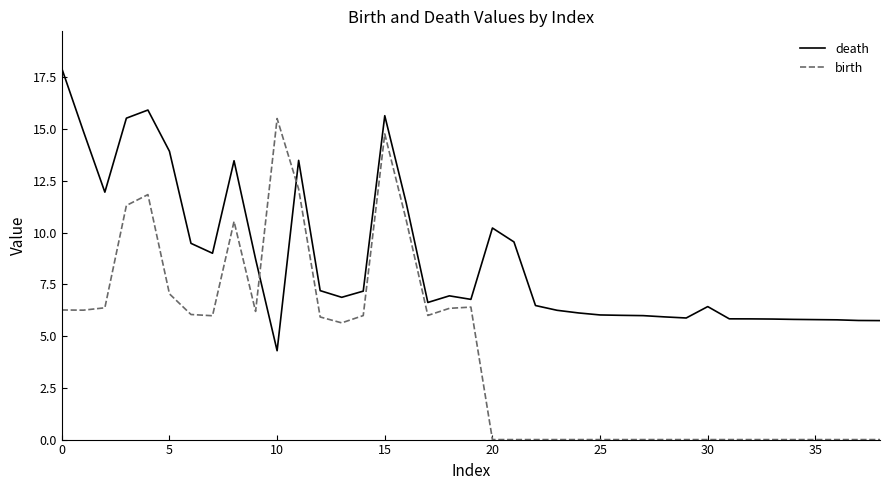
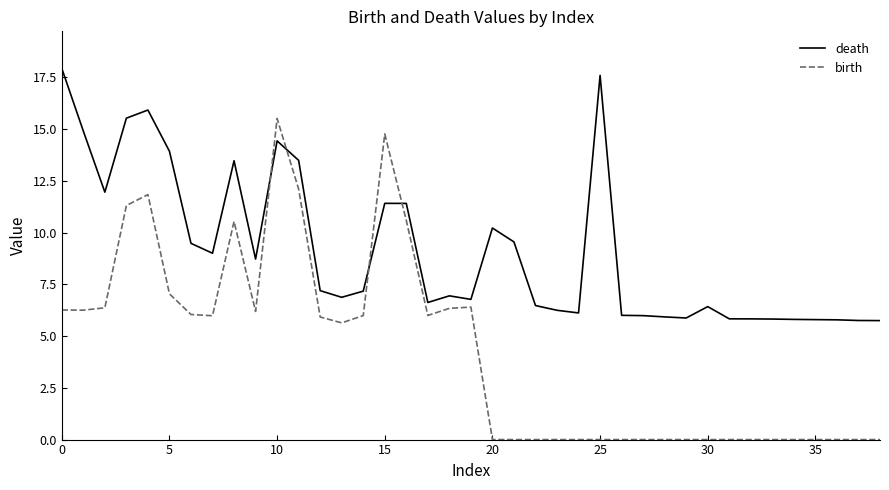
  {
    "death": {
      "0": 17.9,
      "5": 13.9,
-     "10": 4.3,
-     "15": 15.6,
+     "10": 14.4,
+     "15": 11.4,
      "20": 10.2,
-     "25": 6.0,
+     "25": 17.6,
      "30": 6.4,
      "35": 5.8
    },
    "birth": {
      "0": 6.3,
      "5": 7.0,
      "10": 15.5,
      "15": 14.8,
      "20": 0.0,
      "25": 0.0,
      "30": 0.0,
      "35": 0.0
    }
  }
